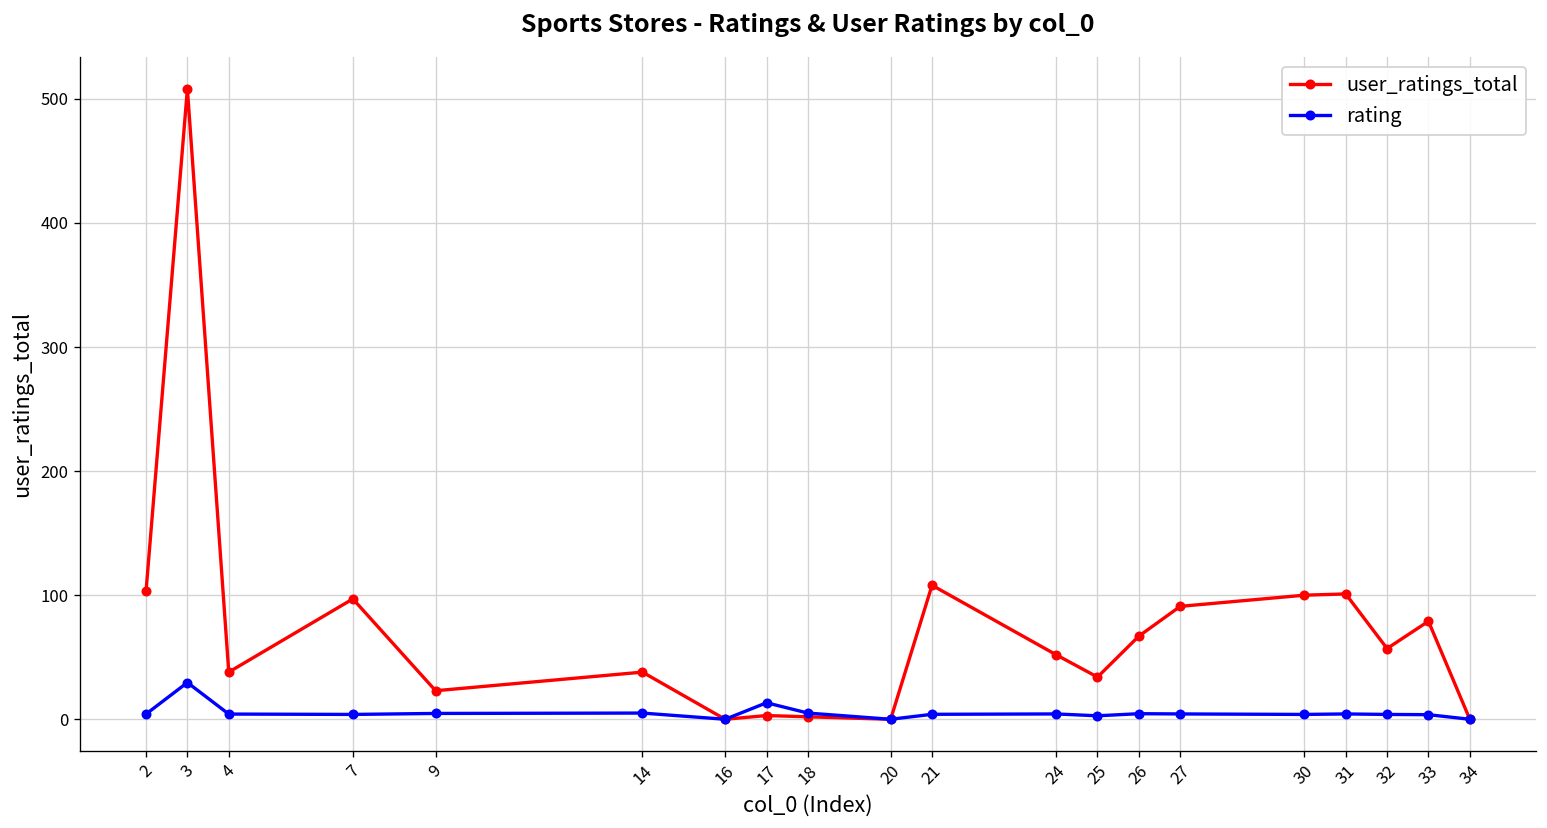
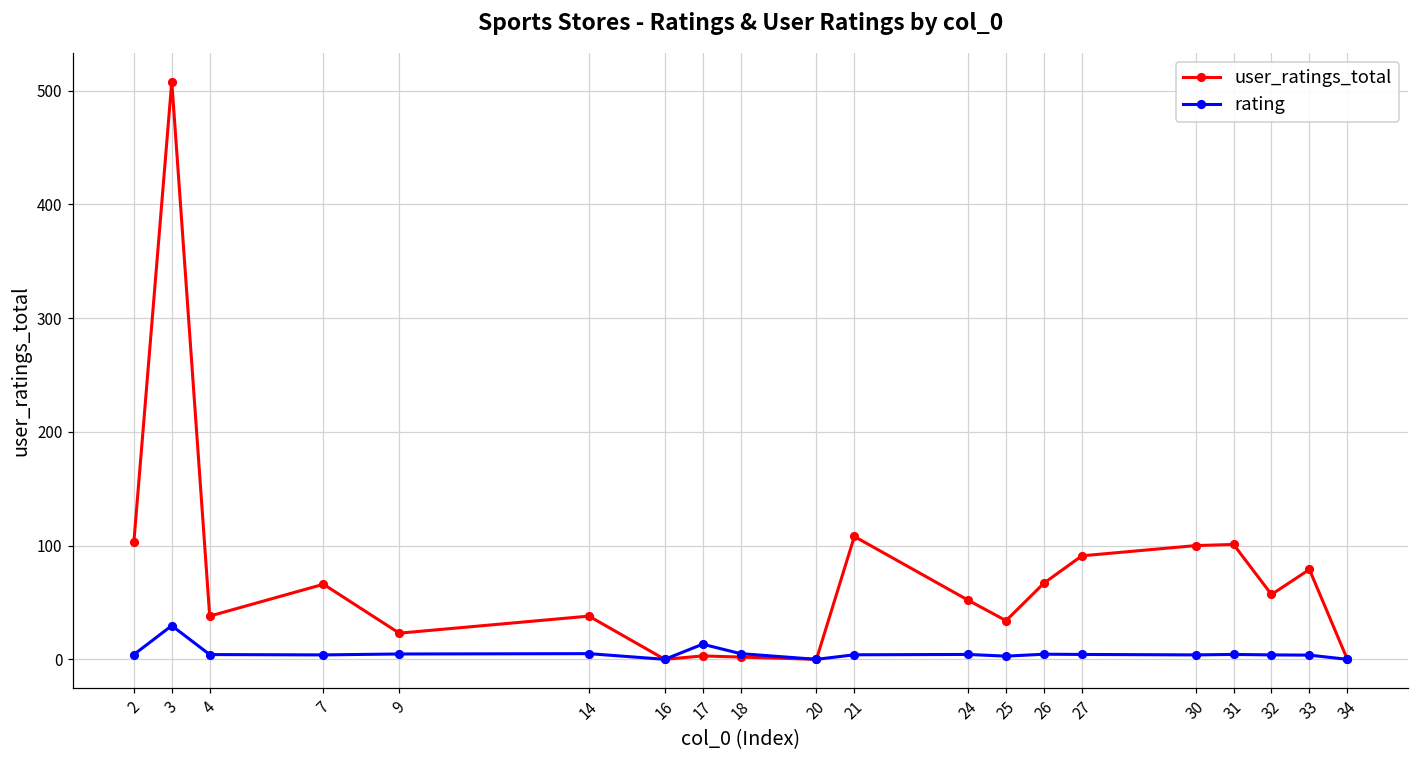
  {
    "user_ratings_total": {
      "2": 103,
      "3": 508,
      "4": 38,
-     "7": 97,
+     "7": 66,
      "9": 23,
      "14": 38,
      "17": 3,
      "18": 2,
      "21": 108,
      "24": 52,
      "25": 34,
      "26": 67,
      "27": 91,
      "30": 100,
      "31": 101,
      "32": 57,
      "33": 79
    },
    "rating": {
      "2": 4,
      "3": 30,
      "4": 4,
      "7": 4,
      "9": 5,
      "14": 5,
      "17": 13,
      "18": 5,
      "21": 4,
      "24": 4,
      "25": 3,
      "26": 5,
      "27": 4,
      "30": 4,
      "31": 4,
      "32": 4,
      "33": 4
    }
  }
